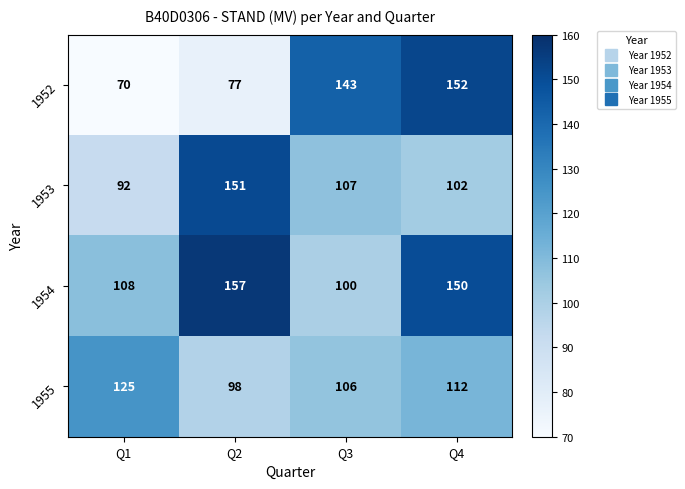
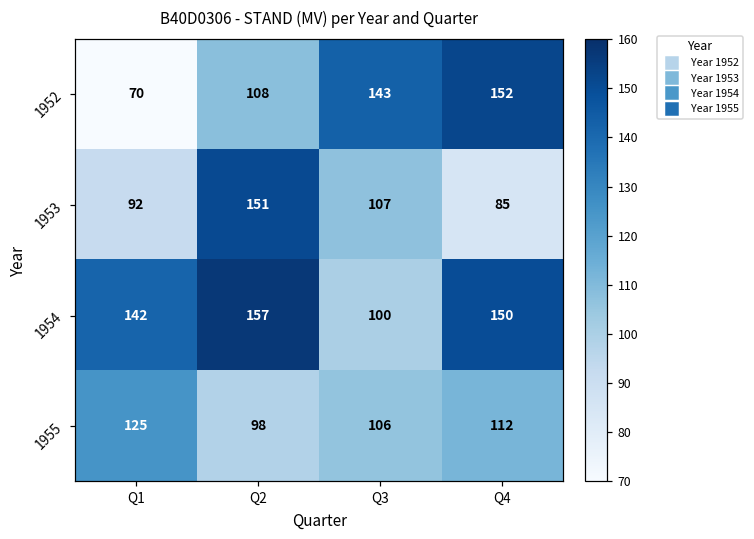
  {
    "1952": {
      "Q1": 70,
-     "Q2": 77,
+     "Q2": 108,
      "Q3": 143,
      "Q4": 152
    },
    "1953": {
      "Q1": 92,
      "Q2": 151,
      "Q3": 107,
-     "Q4": 102
+     "Q4": 85
    },
    "1954": {
-     "Q1": 108,
+     "Q1": 142,
      "Q2": 157,
      "Q3": 100,
      "Q4": 150
    },
    "1955": {
      "Q1": 125,
      "Q2": 98,
      "Q3": 106,
      "Q4": 112
    }
  }
